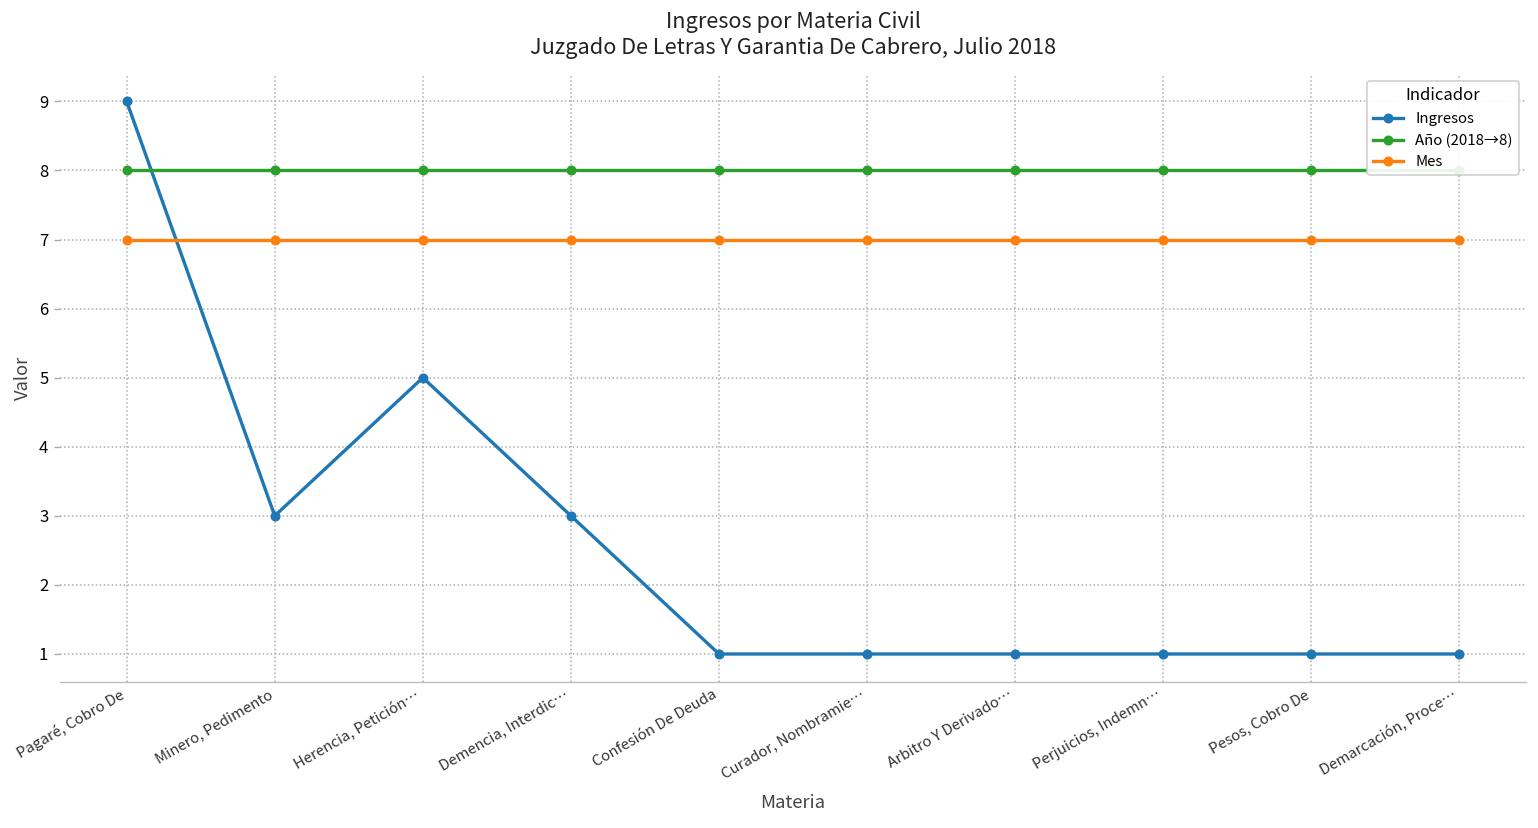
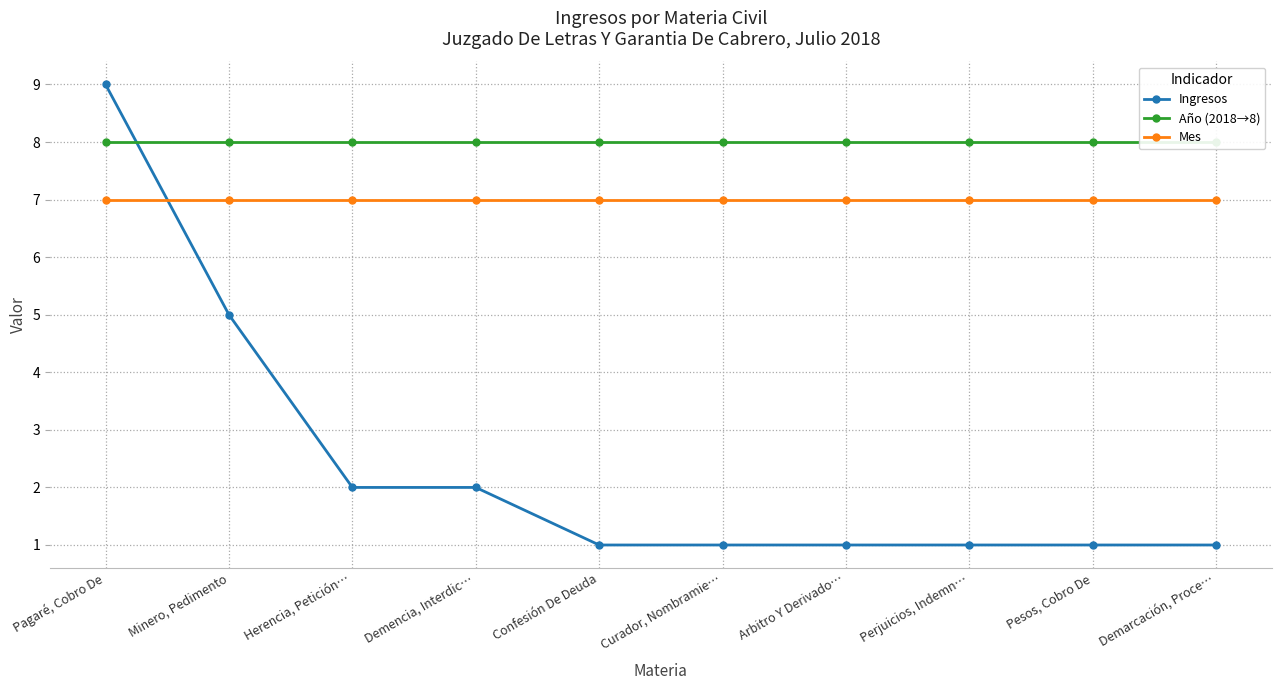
  {
    "Ingresos": {
      "Pagaré, Cobro De": 9,
-     "Minero, Pedimento": 3,
-     "Herencia, Petición…": 5,
-     "Demencia, Interdic…": 3,
+     "Minero, Pedimento": 5,
+     "Herencia, Petición…": 2,
+     "Demencia, Interdic…": 2,
      "Confesión De Deuda": 1,
      "Curador, Nombramie…": 1,
      "Arbitro Y Derivado…": 1,
      "Perjuicios, Indemn…": 1,
      "Pesos, Cobro De": 1,
      "Demarcación, Proce…": 1
    },
    "Año (2018→8)": {
      "Pagaré, Cobro De": 8,
      "Minero, Pedimento": 8,
      "Herencia, Petición…": 8,
      "Demencia, Interdic…": 8,
      "Confesión De Deuda": 8,
      "Curador, Nombramie…": 8,
      "Arbitro Y Derivado…": 8,
      "Perjuicios, Indemn…": 8,
      "Pesos, Cobro De": 8
    },
    "Mes": {
      "Pagaré, Cobro De": 7,
      "Minero, Pedimento": 7,
      "Herencia, Petición…": 7,
      "Demencia, Interdic…": 7,
      "Confesión De Deuda": 7,
      "Curador, Nombramie…": 7,
      "Arbitro Y Derivado…": 7,
      "Perjuicios, Indemn…": 7,
      "Pesos, Cobro De": 7,
      "Demarcación, Proce…": 7
    }
  }
